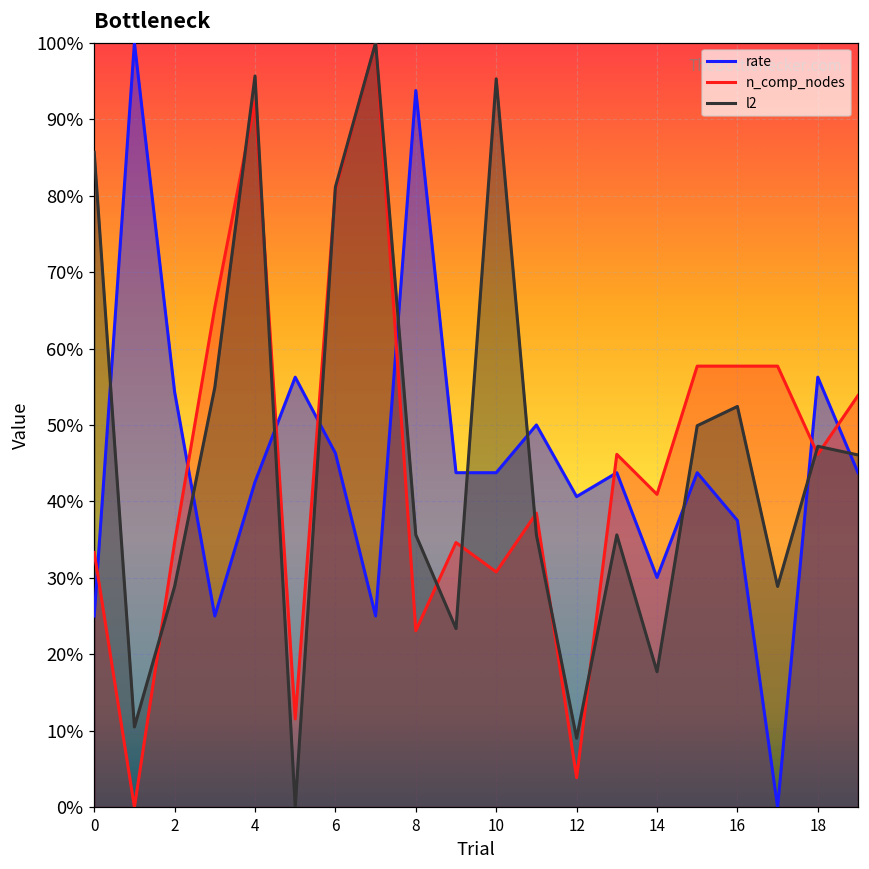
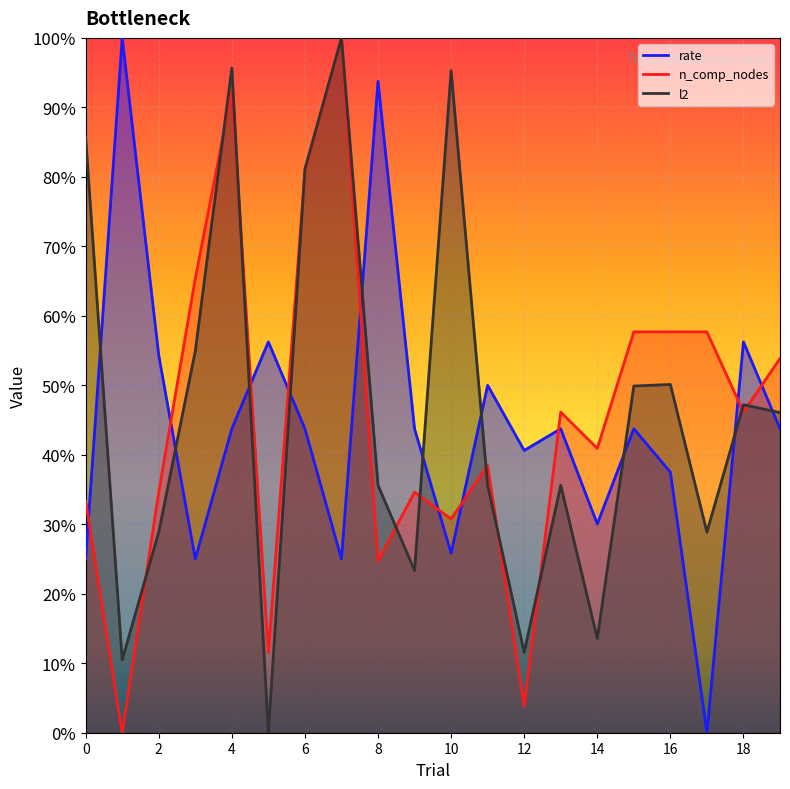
  {
    "rate": {
      "0": "25%",
      "2": "54%",
-     "4": "43%",
-     "6": "46%",
+     "4": "44%",
+     "6": "44%",
      "8": "94%",
-     "10": "44%",
+     "10": "26%",
      "12": "41%",
      "14": "30%",
      "16": "38%",
      "18": "56%"
    },
    "n_comp_nodes": {
      "0": "33%",
      "2": "35%",
      "4": "92%",
-     "8": "23%",
+     "8": "25%",
      "10": "31%",
      "12": "4%",
      "14": "41%",
      "16": "58%",
      "18": "46%"
    },
    "l2": {
      "0": "86%",
      "2": "29%",
      "4": "96%",
      "8": "36%",
      "10": "95%",
-     "12": "9%",
-     "14": "18%",
-     "16": "52%",
+     "12": "12%",
+     "14": "14%",
+     "16": "50%",
      "18": "47%"
    }
  }
